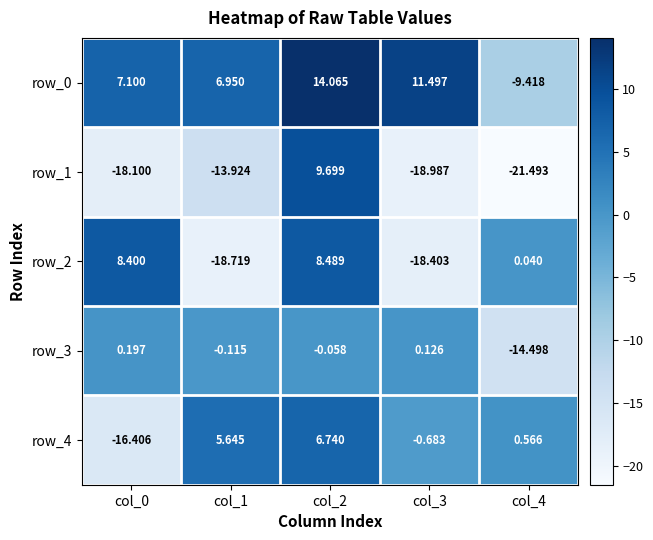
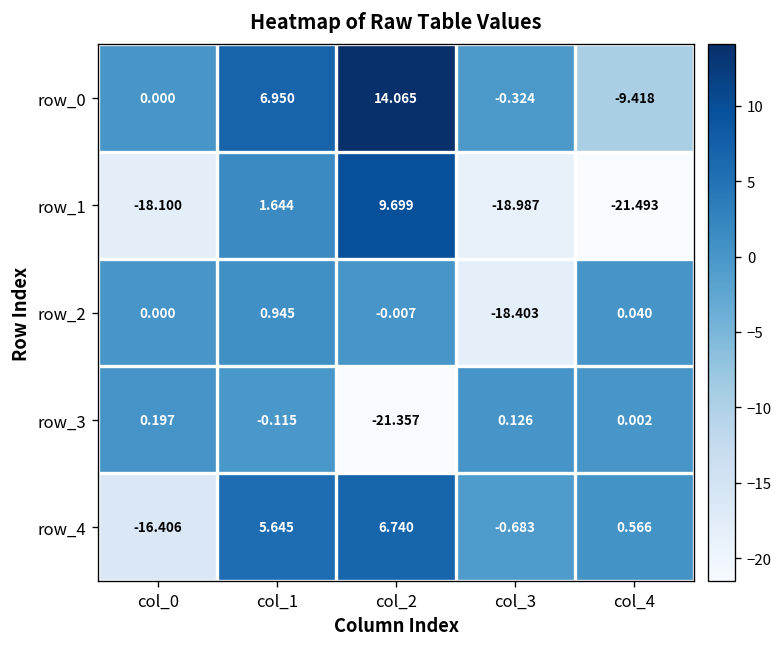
  {
    "row_0": {
-     "col_0": 7.100,
+     "col_0": 0.000,
      "col_1": 6.950,
      "col_2": 14.065,
-     "col_3": 11.497,
+     "col_3": -0.324,
      "col_4": -9.418
    },
    "row_1": {
      "col_0": -18.100,
-     "col_1": -13.924,
+     "col_1": 1.644,
      "col_2": 9.699,
      "col_3": -18.987,
      "col_4": -21.493
    },
    "row_2": {
-     "col_0": 8.400,
-     "col_1": -18.719,
-     "col_2": 8.489,
+     "col_0": 0.000,
+     "col_1": 0.945,
+     "col_2": -0.007,
      "col_3": -18.403,
      "col_4": 0.040
    },
    "row_3": {
      "col_0": 0.197,
      "col_1": -0.115,
-     "col_2": -0.058,
+     "col_2": -21.357,
      "col_3": 0.126,
-     "col_4": -14.498
+     "col_4": 0.002
    },
    "row_4": {
      "col_0": -16.406,
      "col_1": 5.645,
      "col_2": 6.740,
      "col_3": -0.683,
      "col_4": 0.566
    }
  }
